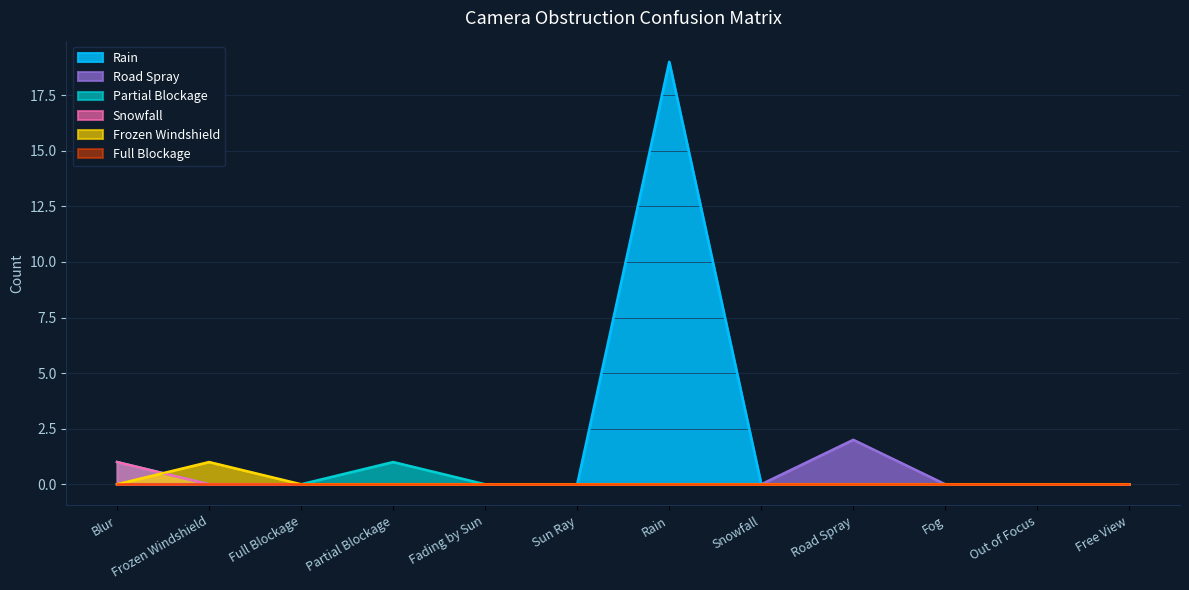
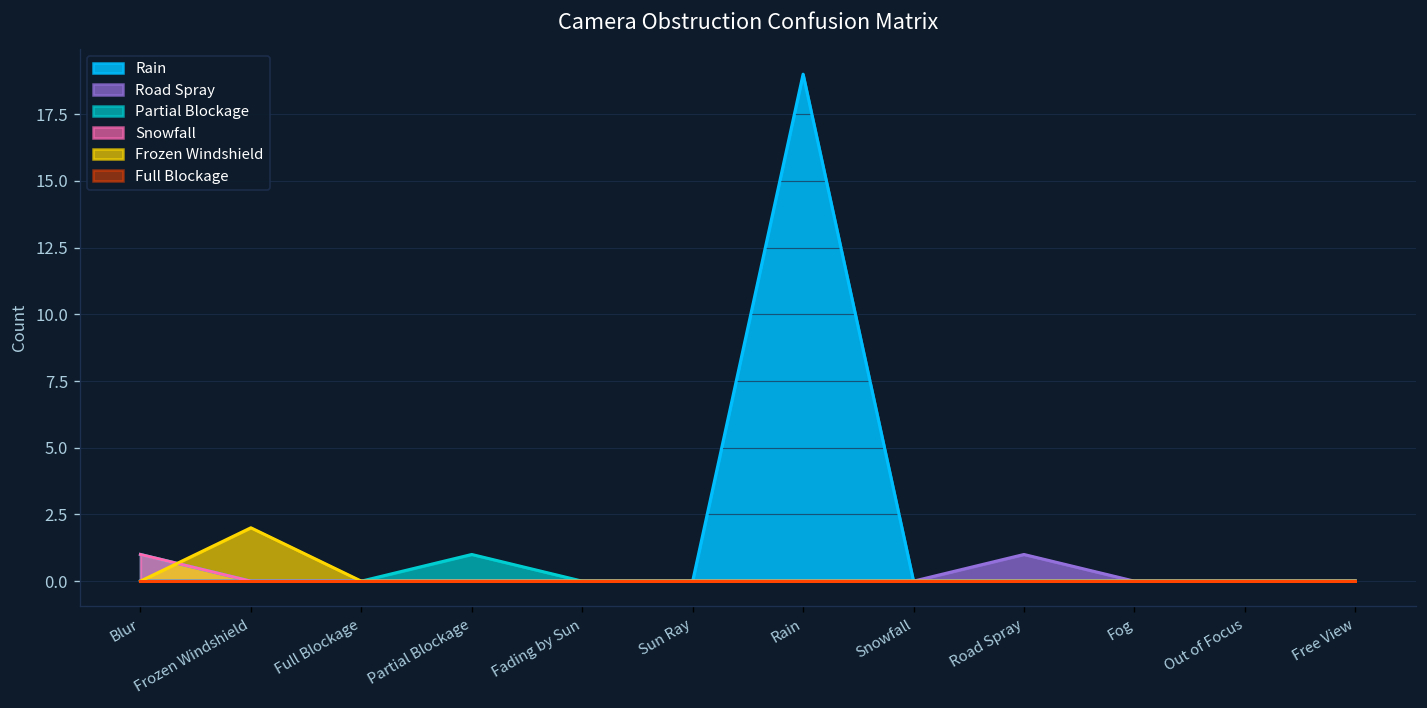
  {
    "Road Spray": {
-     "Road Spray": 2
+     "Road Spray": 1
    },
    "Frozen Windshield": {
-     "Frozen Windshield": 1
+     "Frozen Windshield": 2
    }
  }
